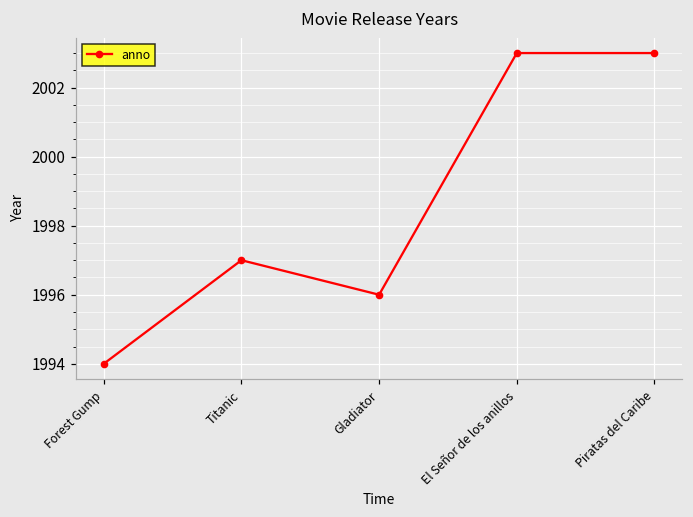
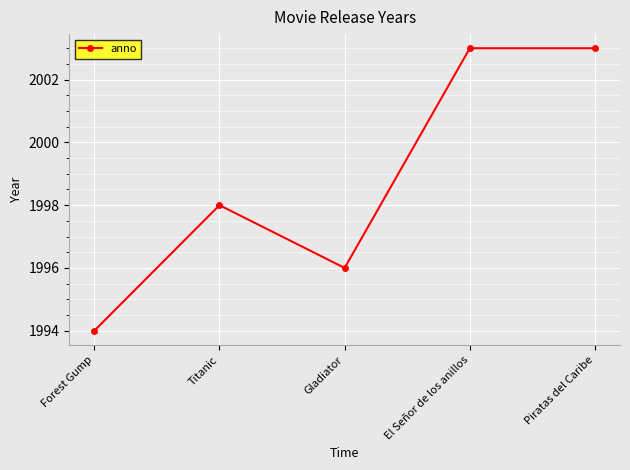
  {
    "Forest Gump": 1994,
-   "Titanic": 1997,
+   "Titanic": 1998,
    "Gladiator": 1996,
    "El Señor de los anillos": 2003,
    "Piratas del Caribe": 2003
  }
